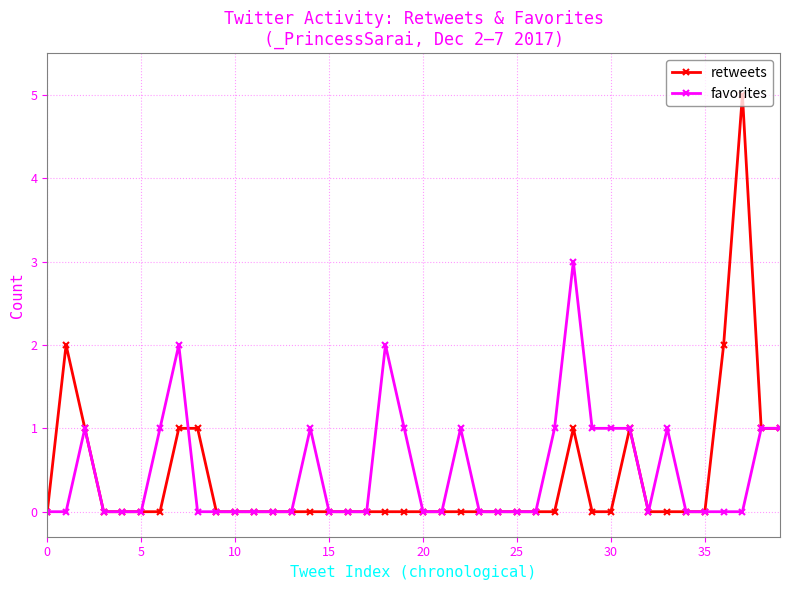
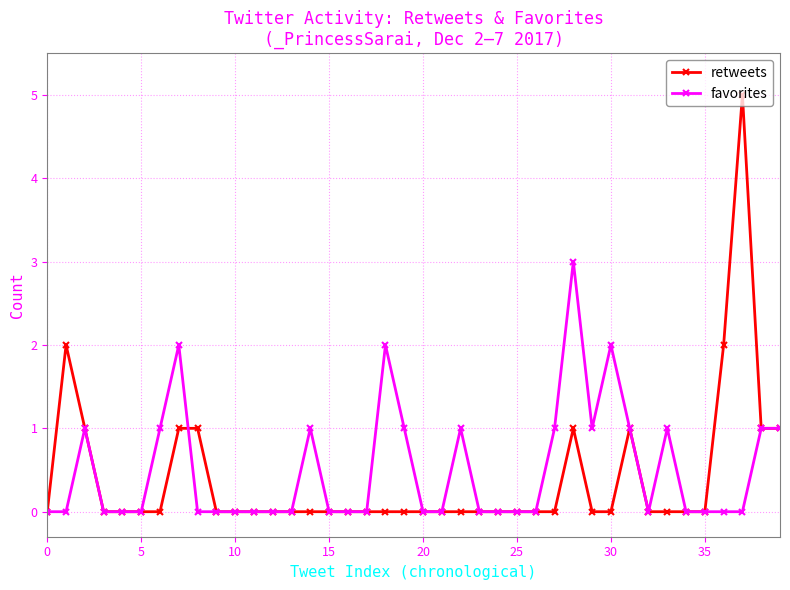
  {
    "retweets": {
      "30": 0
    },
    "favorites": {
-     "30": 1
+     "30": 2
    }
  }
